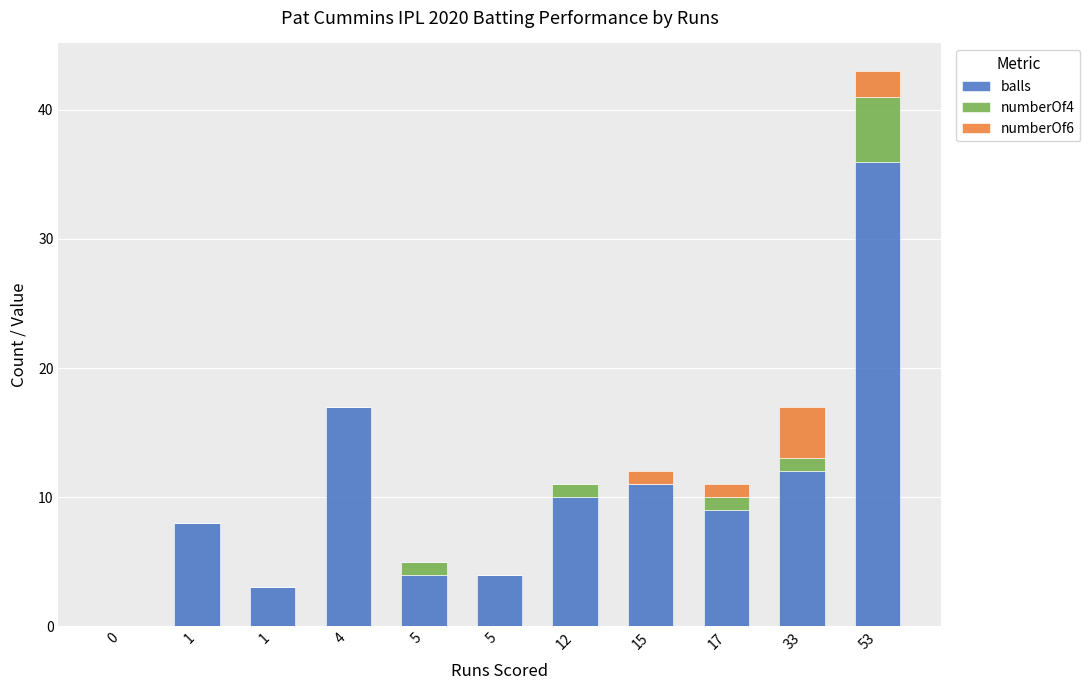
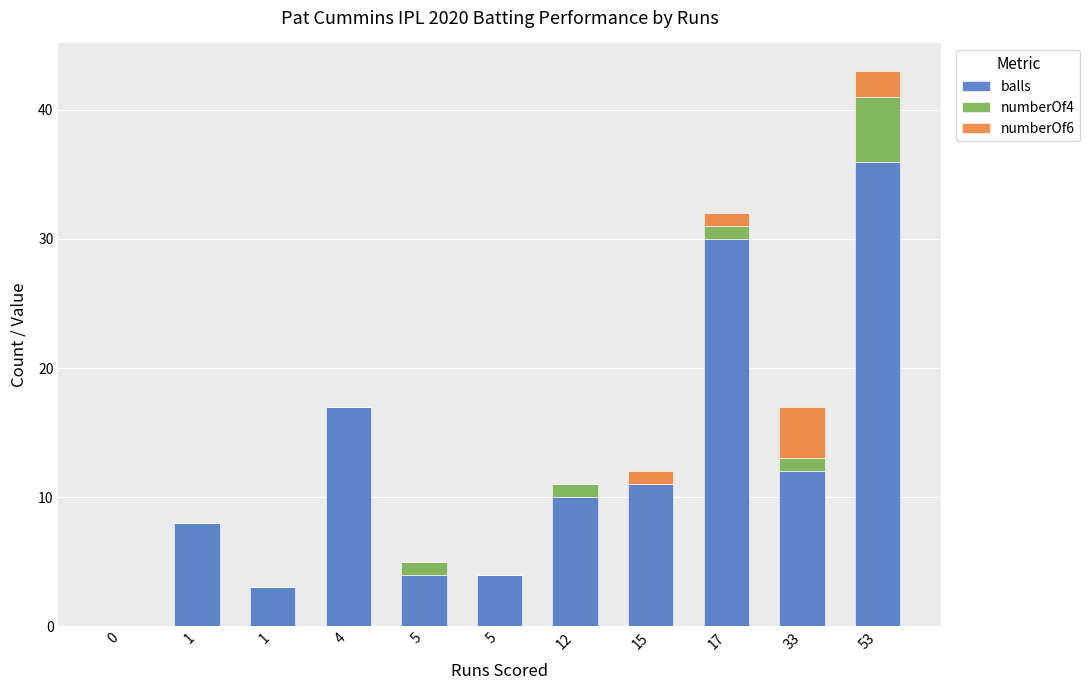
  {
    "balls": {
      "0": 0,
      "4": 17,
      "12": 10,
      "15": 11,
-     "17": 9,
+     "17": 30,
      "33": 12,
      "53": 36
    },
    "numberOf4": {
      "0": 0,
      "4": 0,
      "12": 1,
      "15": 0,
      "17": 1,
      "33": 1,
      "53": 5
    },
    "numberOf6": {
      "0": 0,
      "4": 0,
      "12": 0,
      "15": 1,
      "17": 1,
      "33": 4,
      "53": 2
    }
  }
